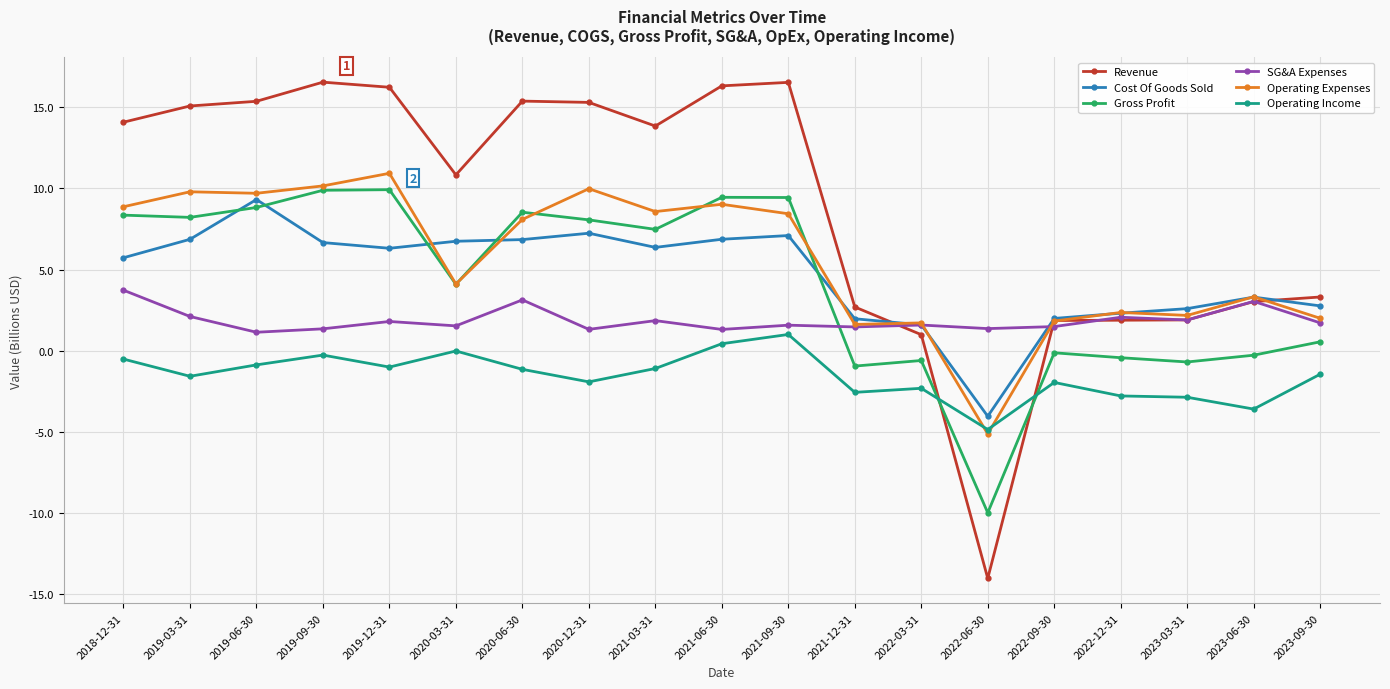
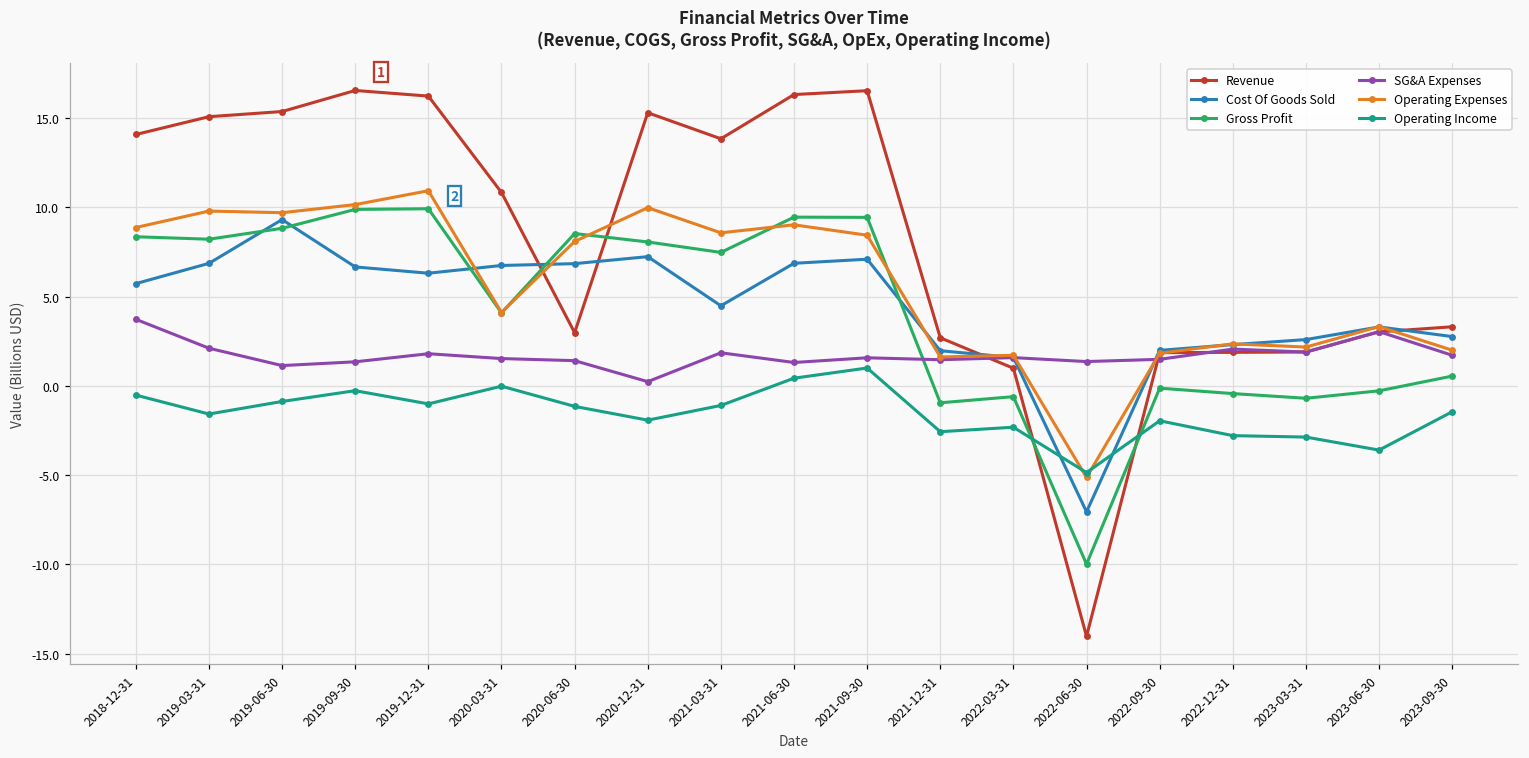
  {
    "Revenue": {
      "2018-12-31": 14.1,
      "2019-03-31": 15.1,
      "2019-06-30": 15.4,
      "2019-12-31": 16.2,
      "2020-03-31": 10.8,
-     "2020-06-30": 15.4,
+     "2020-06-30": 3.0,
      "2020-12-31": 15.3,
      "2021-03-31": 13.8,
      "2021-06-30": 16.3,
      "2021-09-30": 16.5,
      "2021-12-31": 2.7,
      "2022-03-31": 1.0,
      "2022-06-30": -14.0,
      "2022-12-31": 1.9,
      "2023-09-30": 3.3
    },
    "Cost Of Goods Sold": {
      "2018-12-31": 5.7,
      "2019-03-31": 6.9,
      "2019-06-30": 9.3,
      "2019-09-30": 6.7,
      "2019-12-31": 6.3,
      "2020-03-31": 6.7,
      "2020-06-30": 6.8,
      "2020-12-31": 7.2,
-     "2021-03-31": 6.4,
+     "2021-03-31": 4.5,
      "2021-06-30": 6.9,
      "2021-09-30": 7.1,
      "2021-12-31": 2.0,
-     "2022-06-30": -4.0,
+     "2022-06-30": -7.1,
      "2023-03-31": 2.6,
      "2023-09-30": 2.8
    },
    "SG&A Expenses": {
      "2018-12-31": 3.7,
      "2019-03-31": 2.1,
      "2019-06-30": 1.1,
      "2019-09-30": 1.3,
      "2019-12-31": 1.8,
      "2020-03-31": 1.5,
-     "2020-06-30": 3.1,
-     "2020-12-31": 1.3,
+     "2020-06-30": 1.4,
+     "2020-12-31": 0.2,
      "2021-03-31": 1.9,
      "2021-06-30": 1.3,
      "2021-09-30": 1.6,
      "2022-06-30": 1.4,
      "2022-09-30": 1.5,
      "2022-12-31": 2.1,
      "2023-09-30": 1.7
    },
    "Operating Expenses": {
      "2018-12-31": 8.9,
      "2019-03-31": 9.8,
      "2019-06-30": 9.7,
      "2019-09-30": 10.2,
      "2020-06-30": 8.1,
      "2020-12-31": 10.0,
      "2021-03-31": 8.6,
      "2021-06-30": 9.0,
      "2021-09-30": 8.4,
      "2022-06-30": -5.1,
      "2023-03-31": 2.2,
      "2023-09-30": 2.0
    }
  }
